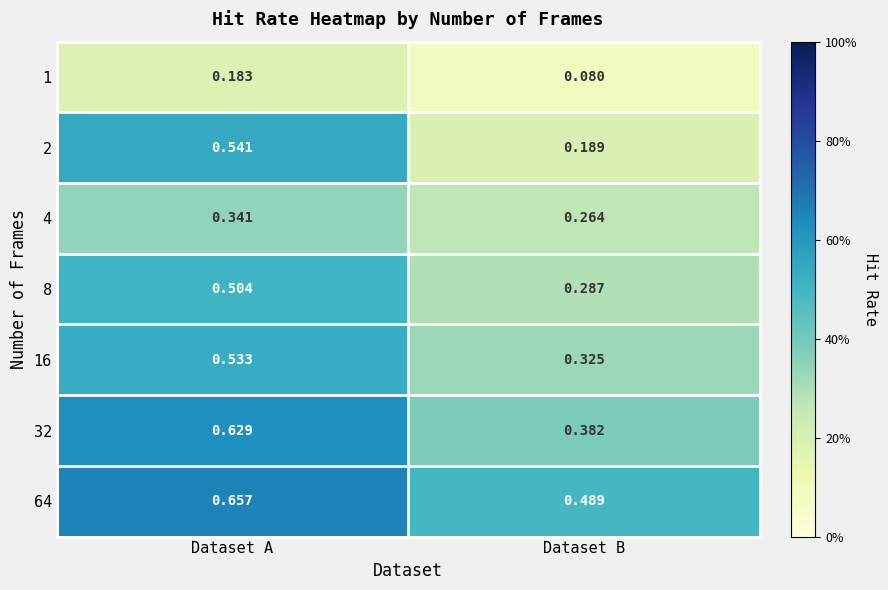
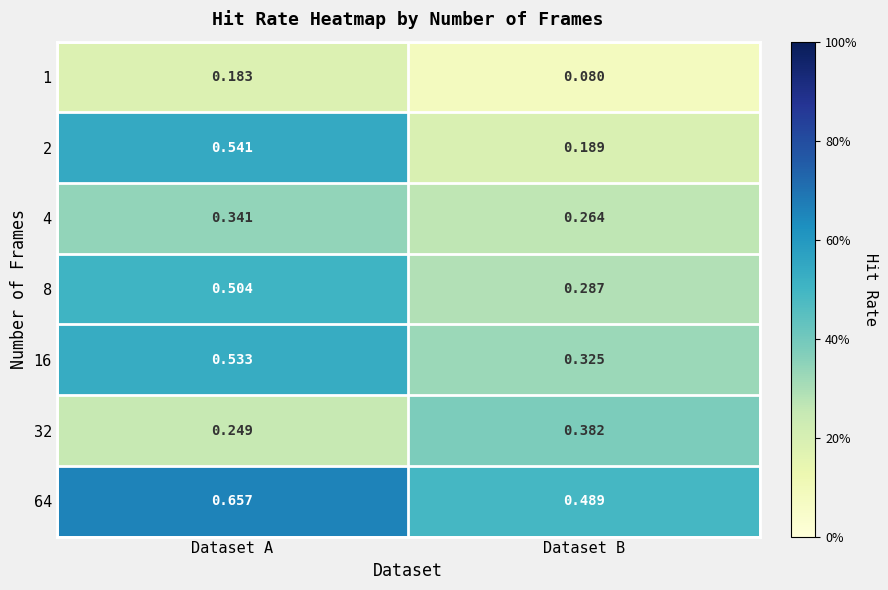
  {
    "1": {
      "Dataset A": 0.183,
      "Dataset B": 0.080
    },
    "2": {
      "Dataset A": 0.541,
      "Dataset B": 0.189
    },
    "4": {
      "Dataset A": 0.341,
      "Dataset B": 0.264
    },
    "8": {
      "Dataset A": 0.504,
      "Dataset B": 0.287
    },
    "16": {
      "Dataset A": 0.533,
      "Dataset B": 0.325
    },
    "32": {
-     "Dataset A": 0.629,
+     "Dataset A": 0.249,
      "Dataset B": 0.382
    },
    "64": {
      "Dataset A": 0.657,
      "Dataset B": 0.489
    }
  }
